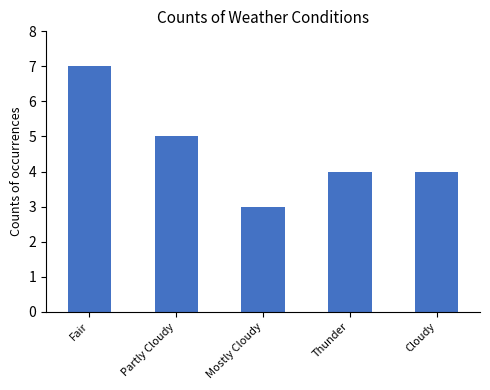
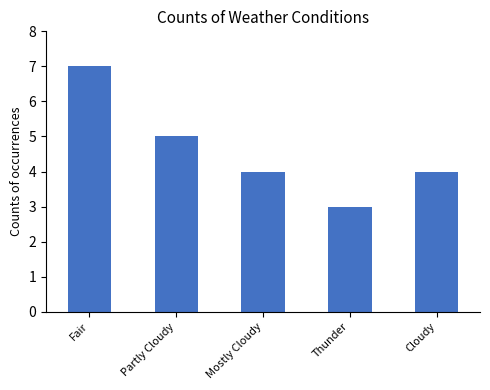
  {
    "Fair": 7,
    "Partly Cloudy": 5,
-   "Mostly Cloudy": 3,
-   "Thunder": 4,
+   "Mostly Cloudy": 4,
+   "Thunder": 3,
    "Cloudy": 4
  }
